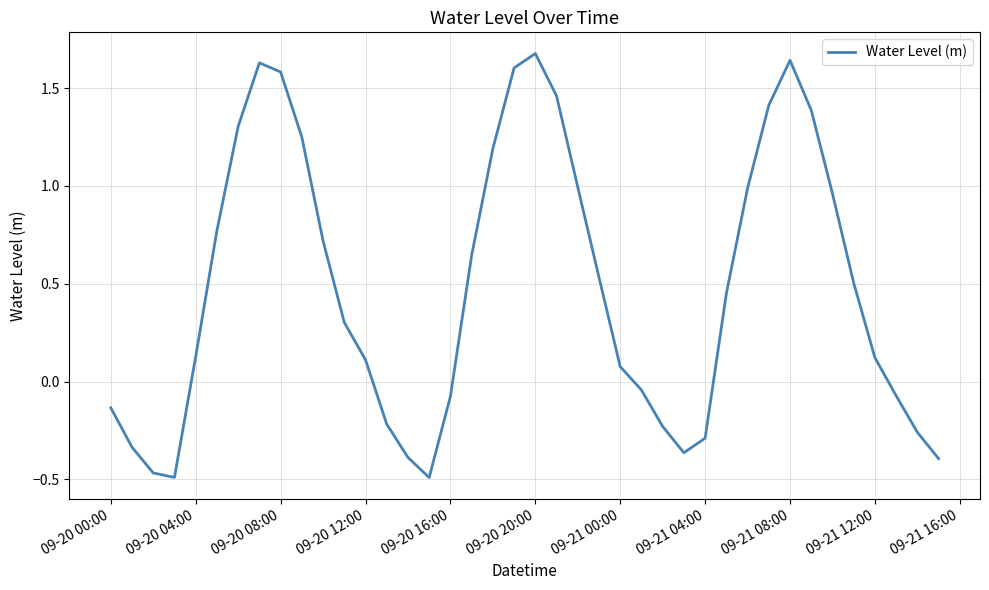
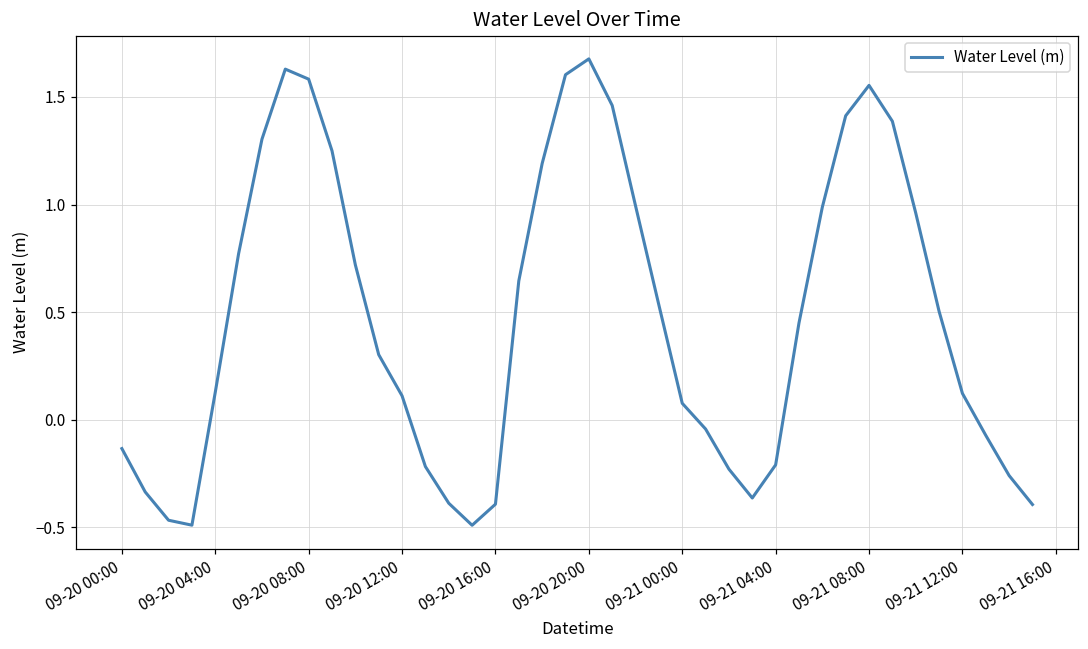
  {
    "09-20 00:00": -0.13,
    "09-20 04:00": 0.13,
    "09-20 08:00": 1.58,
    "09-20 12:00": 0.11,
-   "09-20 16:00": -0.08,
+   "09-20 16:00": -0.39,
    "09-20 20:00": 1.68,
    "09-21 00:00": 0.08,
-   "09-21 04:00": -0.29,
-   "09-21 08:00": 1.64,
+   "09-21 04:00": -0.21,
+   "09-21 08:00": 1.55,
    "09-21 12:00": 0.12
  }
